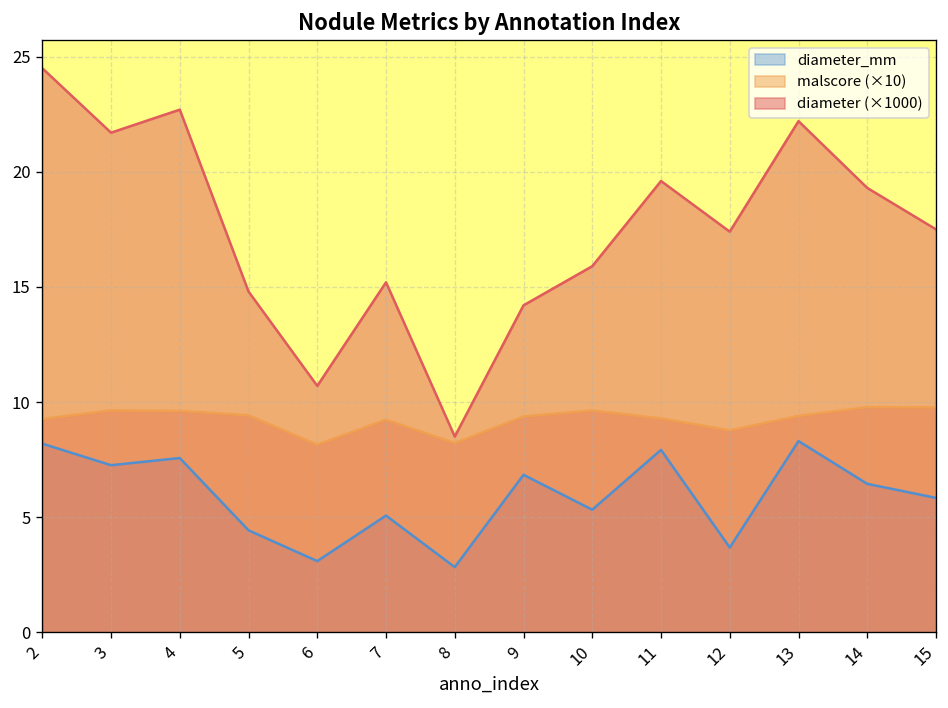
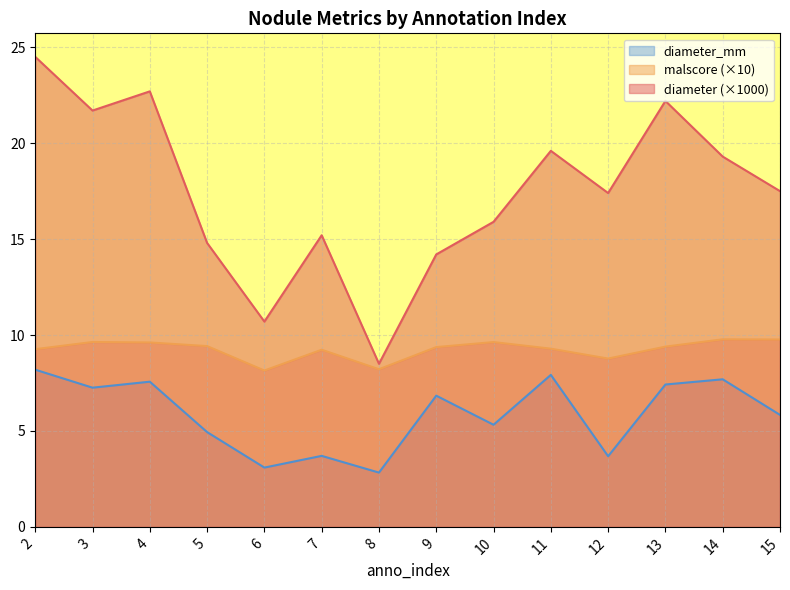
  {
    "diameter_mm": {
      "2": 8.2,
      "3": 7.3,
      "4": 7.6,
-     "5": 4.4,
+     "5": 4.9,
      "6": 3.1,
-     "7": 5.1,
+     "7": 3.7,
      "8": 2.8,
      "9": 6.8,
      "10": 5.3,
      "11": 7.9,
      "12": 3.7,
-     "13": 8.3,
-     "14": 6.4,
+     "13": 7.4,
+     "14": 7.7,
      "15": 5.8
    }
  }
